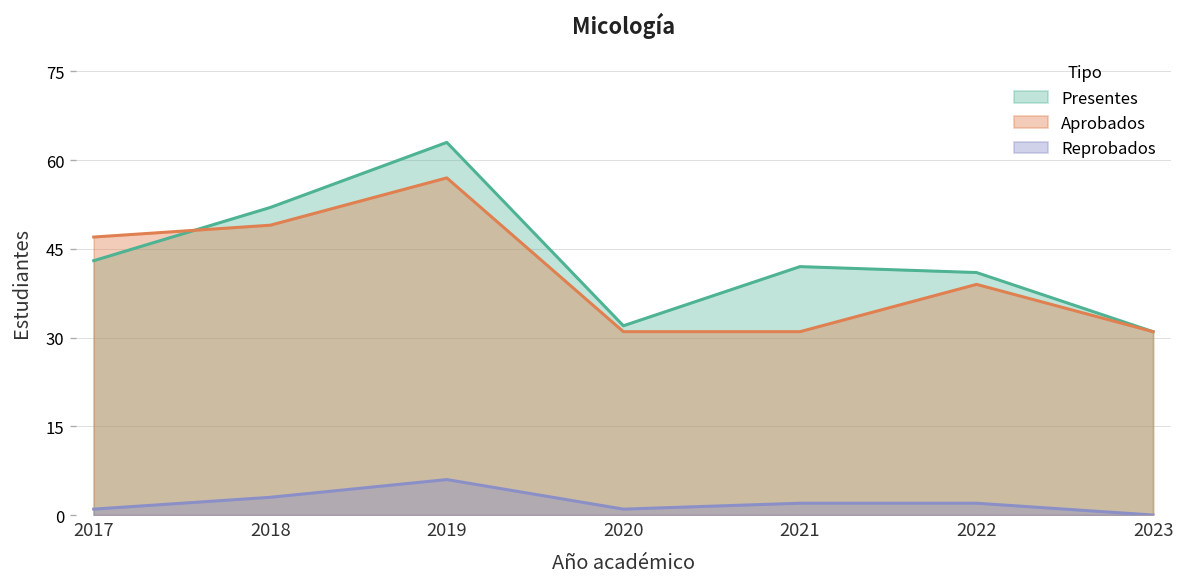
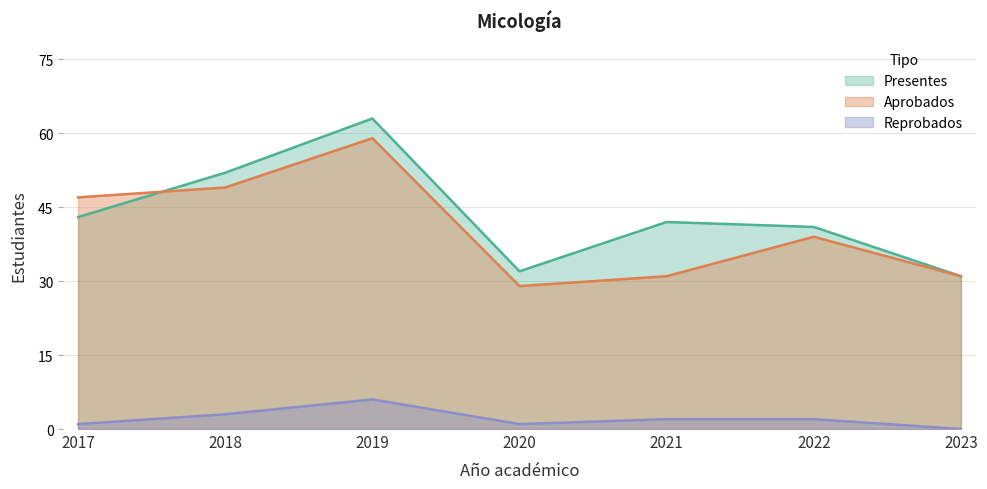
  {
    "Aprobados": {
      "2017": 47,
      "2018": 49,
-     "2019": 57,
-     "2020": 31,
+     "2019": 59,
+     "2020": 29,
      "2021": 31,
      "2022": 39
    }
  }
